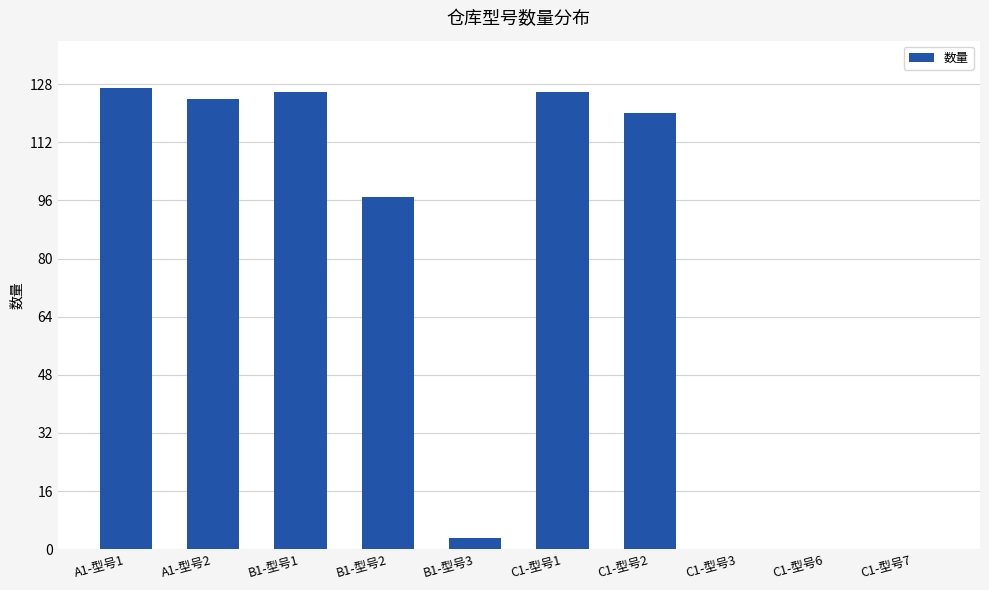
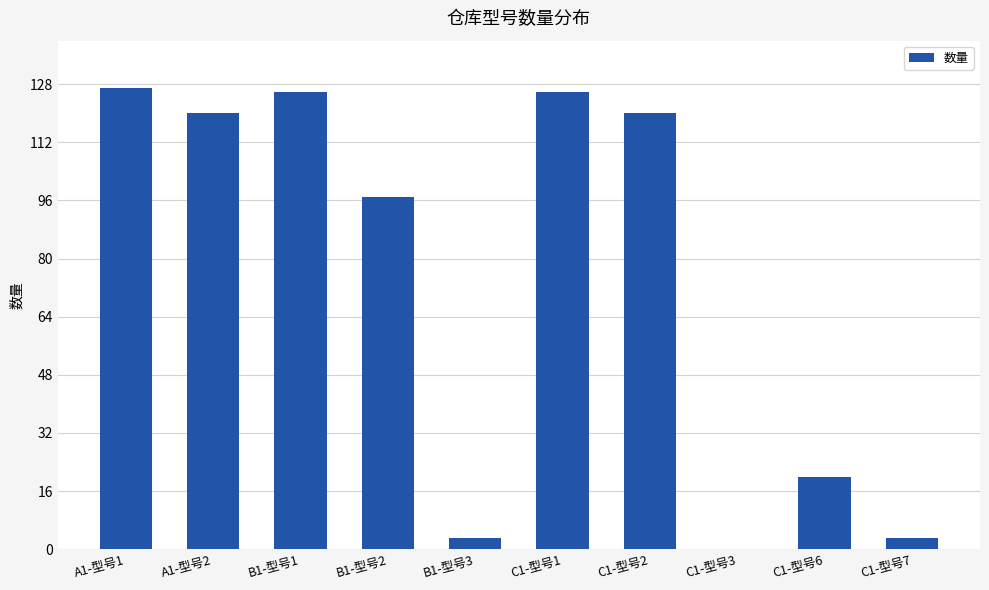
  {
    "A1-型号1": 127,
-   "A1-型号2": 124,
+   "A1-型号2": 120,
    "B1-型号1": 126,
    "B1-型号2": 97,
    "B1-型号3": 3,
    "C1-型号1": 126,
    "C1-型号2": 120,
    "C1-型号3": 0,
-   "C1-型号6": 0,
-   "C1-型号7": 0
+   "C1-型号6": 20,
+   "C1-型号7": 3
  }
